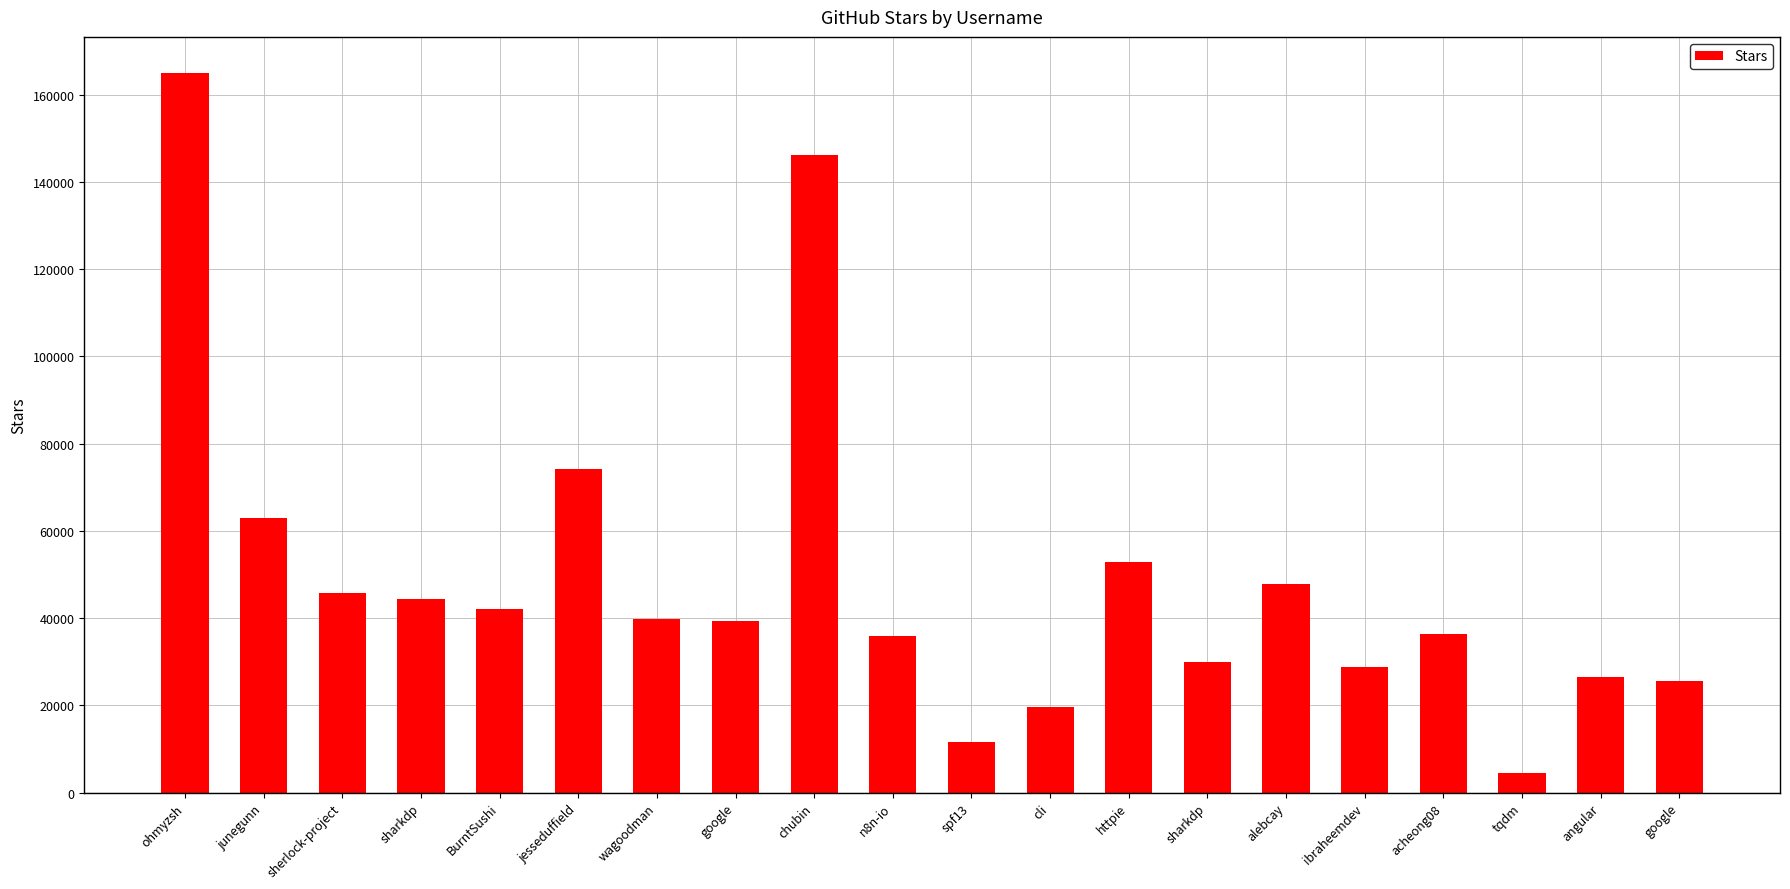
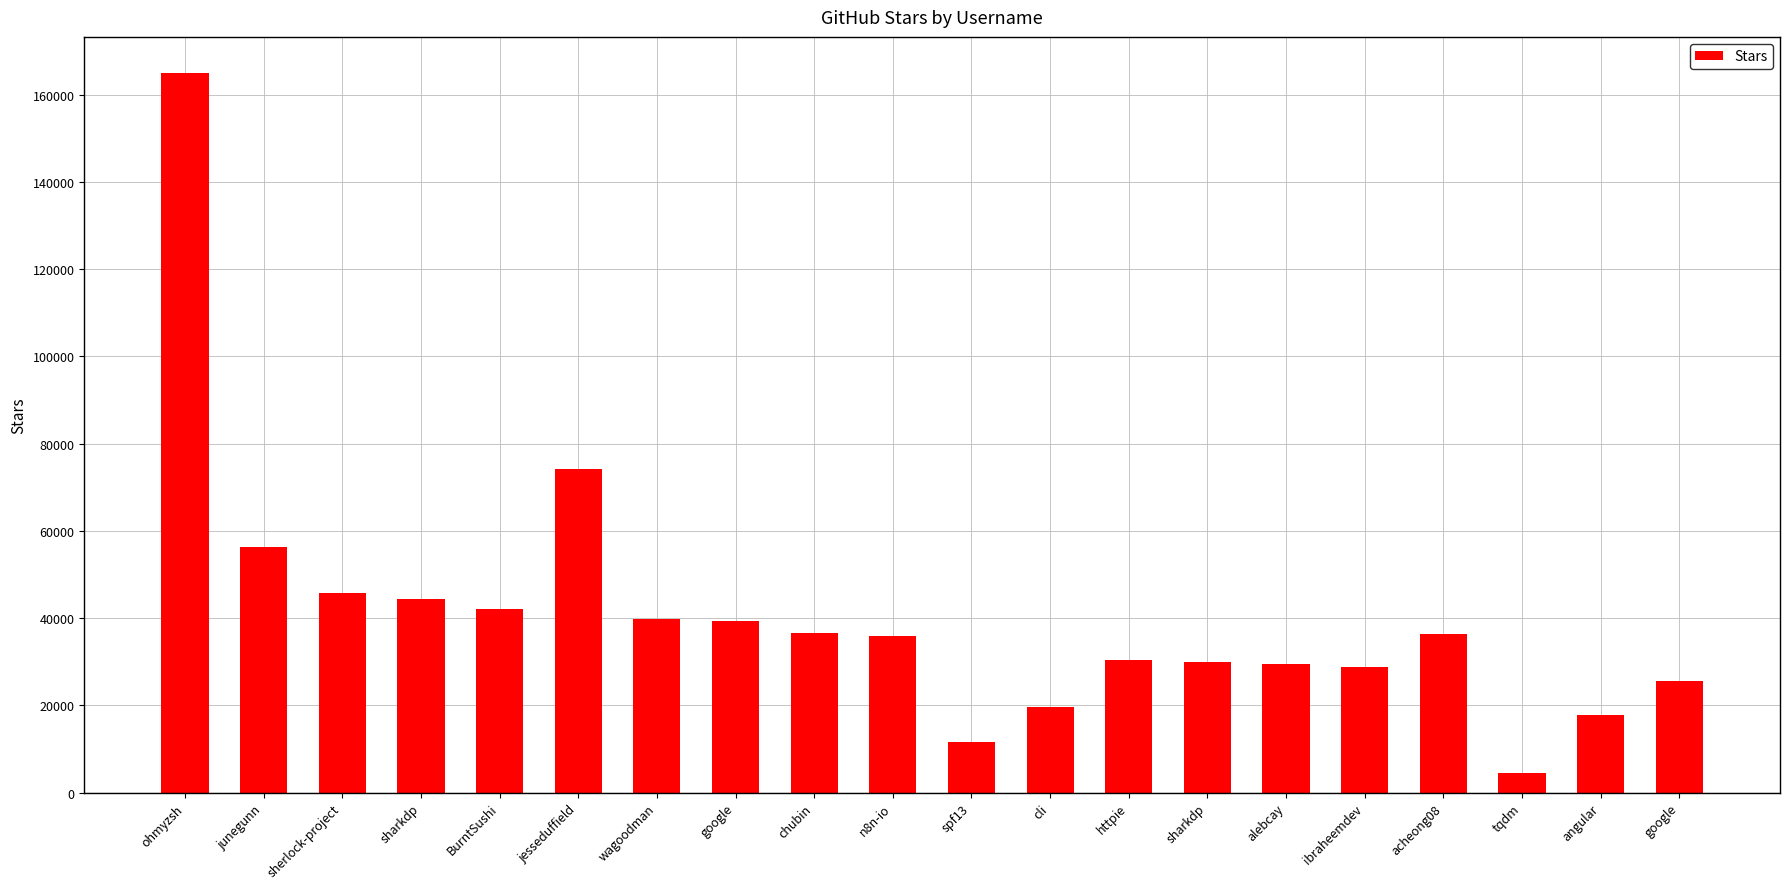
  {
    "ohmyzsh": 165000,
-   "junegunn": 63000,
+   "junegunn": 56000,
    "sherlock-project": 46000,
    "BurntSushi": 42000,
    "jesseduffield": 74000,
    "wagoodman": 40000,
-   "chubin": 146000,
+   "chubin": 37000,
    "n8n-io": 36000,
    "spf13": 12000,
    "cli": 20000,
-   "httpie": 53000,
-   "alebcay": 48000,
+   "httpie": 31000,
+   "alebcay": 30000,
    "ibraheemdev": 29000,
    "acheong08": 36000,
    "tqdm": 4000,
-   "angular": 26000
+   "angular": 18000
  }
